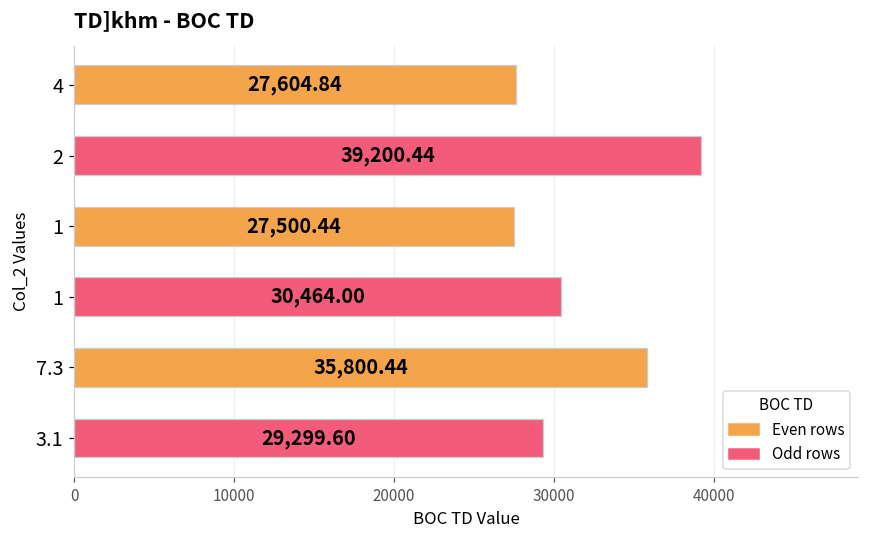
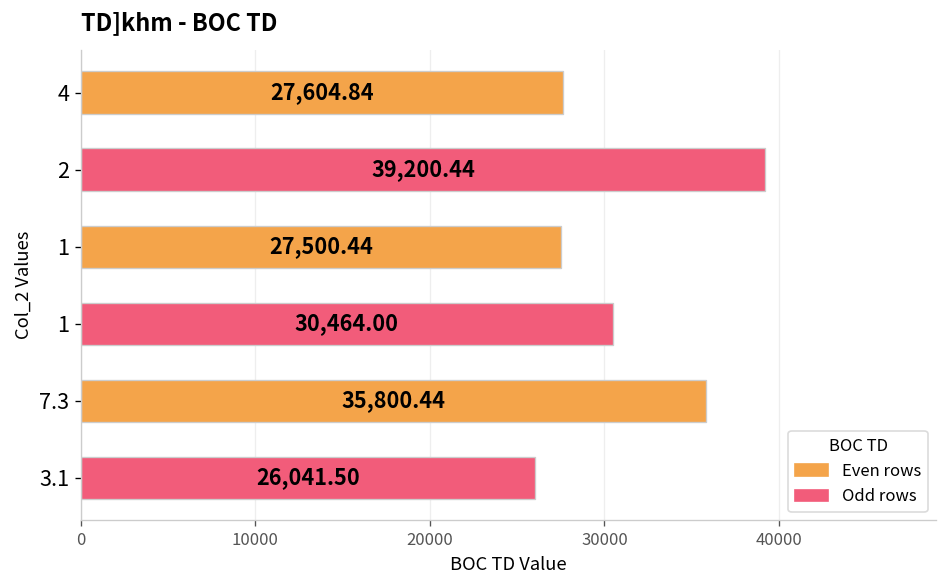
  {
    "4": "27,604.84",
    "2": "39,200.44",
    "7.3": "35,800.44",
-   "3.1": "29,299.60"
+   "3.1": "26,041.50"
  }
